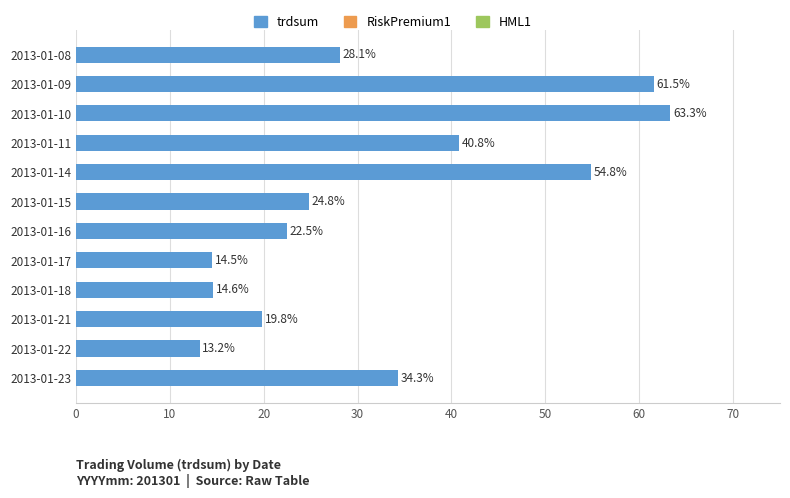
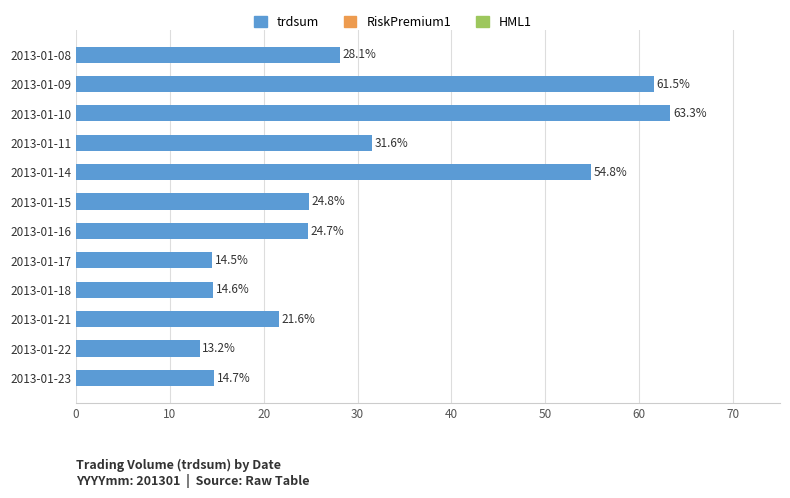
  {
    "2013-01-08": "28.1%",
    "2013-01-09": "61.5%",
    "2013-01-10": "63.3%",
-   "2013-01-11": "40.8%",
+   "2013-01-11": "31.6%",
    "2013-01-14": "54.8%",
    "2013-01-15": "24.8%",
-   "2013-01-16": "22.5%",
+   "2013-01-16": "24.7%",
    "2013-01-17": "14.5%",
    "2013-01-18": "14.6%",
-   "2013-01-21": "19.8%",
+   "2013-01-21": "21.6%",
    "2013-01-22": "13.2%",
-   "2013-01-23": "34.3%"
+   "2013-01-23": "14.7%"
  }
